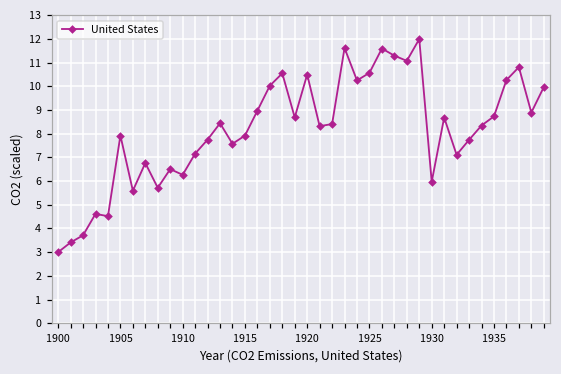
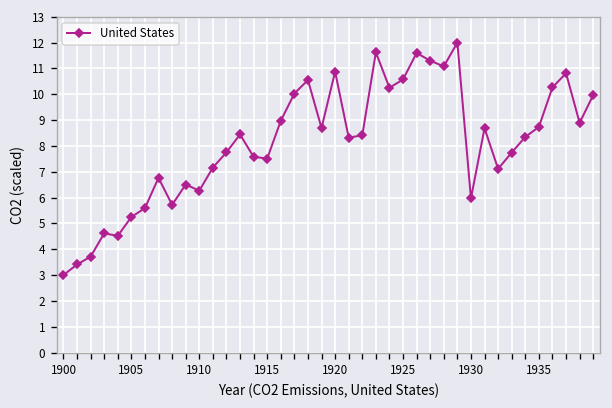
  {
    "1900": 3.0,
-   "1905": 7.9,
+   "1905": 5.2,
    "1910": 6.3,
-   "1915": 7.9,
-   "1920": 10.5,
+   "1915": 7.5,
+   "1920": 10.9,
    "1925": 10.6,
    "1930": 6.0,
    "1935": 8.7
  }
